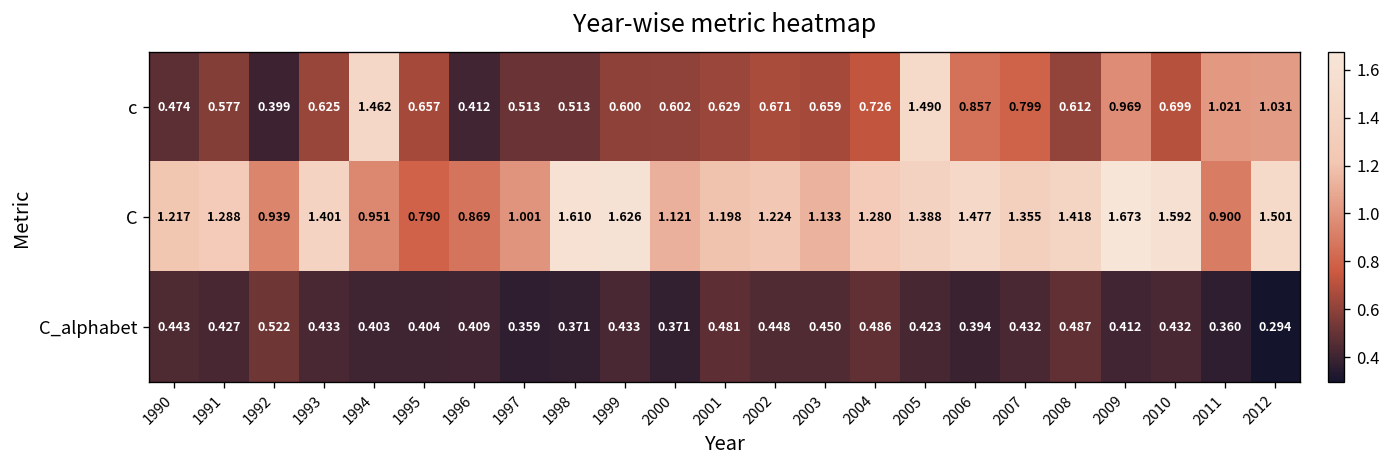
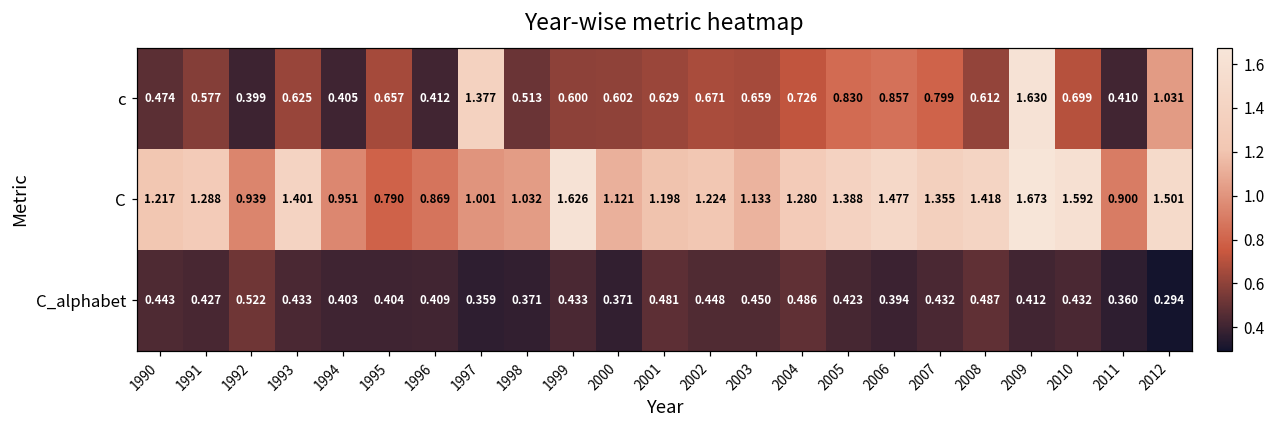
  {
    "c": {
      "1990": 0.474,
      "1991": 0.577,
      "1992": 0.399,
      "1993": 0.625,
-     "1994": 1.462,
+     "1994": 0.405,
      "1995": 0.657,
      "1996": 0.412,
-     "1997": 0.513,
+     "1997": 1.377,
      "1998": 0.513,
      "1999": 0.600,
      "2000": 0.602,
      "2001": 0.629,
      "2002": 0.671,
      "2003": 0.659,
      "2004": 0.726,
-     "2005": 1.490,
+     "2005": 0.830,
      "2006": 0.857,
      "2007": 0.799,
      "2008": 0.612,
-     "2009": 0.969,
+     "2009": 1.630,
      "2010": 0.699,
-     "2011": 1.021,
+     "2011": 0.410,
      "2012": 1.031
    },
    "C": {
      "1990": 1.217,
      "1991": 1.288,
      "1992": 0.939,
      "1993": 1.401,
      "1994": 0.951,
      "1995": 0.790,
      "1996": 0.869,
      "1997": 1.001,
-     "1998": 1.610,
+     "1998": 1.032,
      "1999": 1.626,
      "2000": 1.121,
      "2001": 1.198,
      "2002": 1.224,
      "2003": 1.133,
      "2004": 1.280,
      "2005": 1.388,
      "2006": 1.477,
      "2007": 1.355,
      "2008": 1.418,
      "2009": 1.673,
      "2010": 1.592,
      "2011": 0.900,
      "2012": 1.501
    },
    "C_alphabet": {
      "1990": 0.443,
      "1991": 0.427,
      "1992": 0.522,
      "1993": 0.433,
      "1994": 0.403,
      "1995": 0.404,
      "1996": 0.409,
      "1997": 0.359,
      "1998": 0.371,
      "1999": 0.433,
      "2000": 0.371,
      "2001": 0.481,
      "2002": 0.448,
      "2003": 0.450,
      "2004": 0.486,
      "2005": 0.423,
      "2006": 0.394,
      "2007": 0.432,
      "2008": 0.487,
      "2009": 0.412,
      "2010": 0.432,
      "2011": 0.360,
      "2012": 0.294
    }
  }
